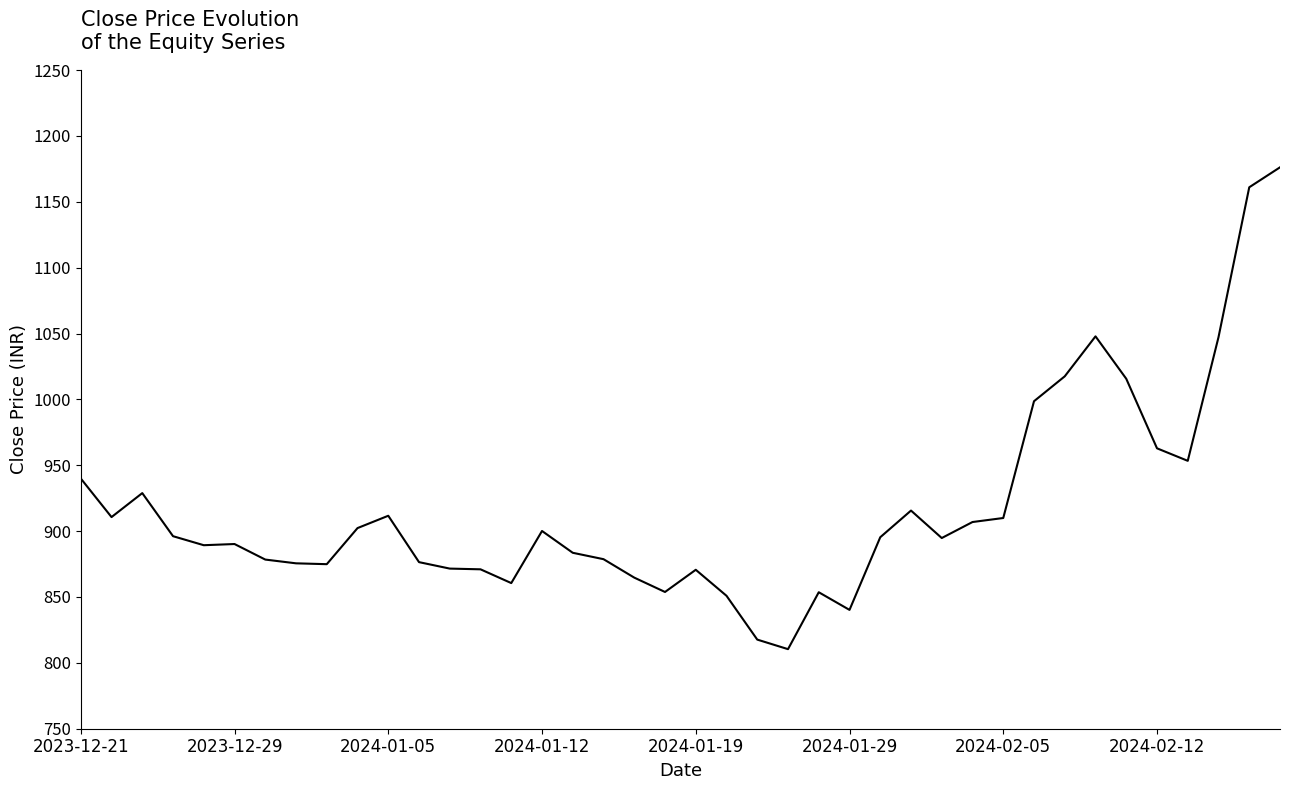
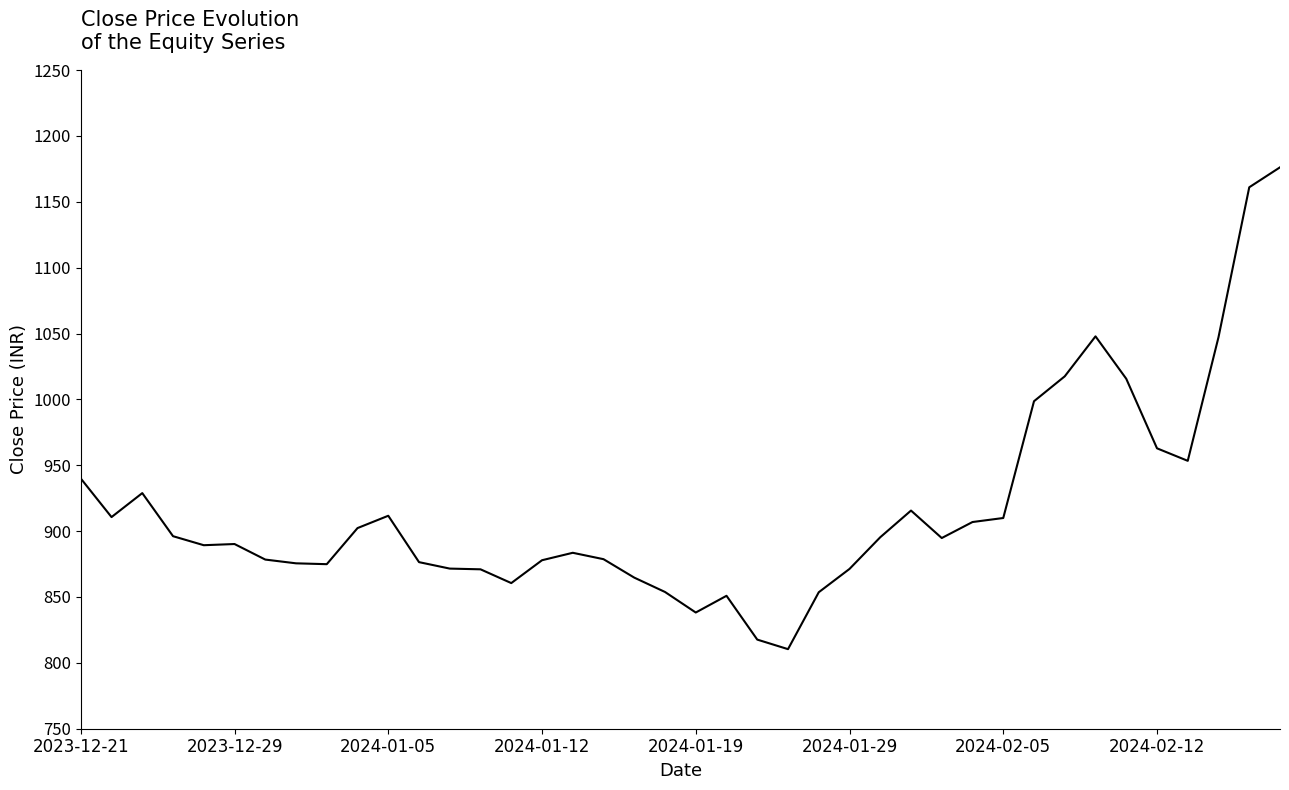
  {
    "2023-12-21": 940,
    "2023-12-29": 890,
    "2024-01-05": 912,
-   "2024-01-12": 900,
-   "2024-01-19": 871,
-   "2024-01-29": 840,
+   "2024-01-12": 878,
+   "2024-01-19": 838,
+   "2024-01-29": 871,
    "2024-02-05": 910,
    "2024-02-12": 963
  }
